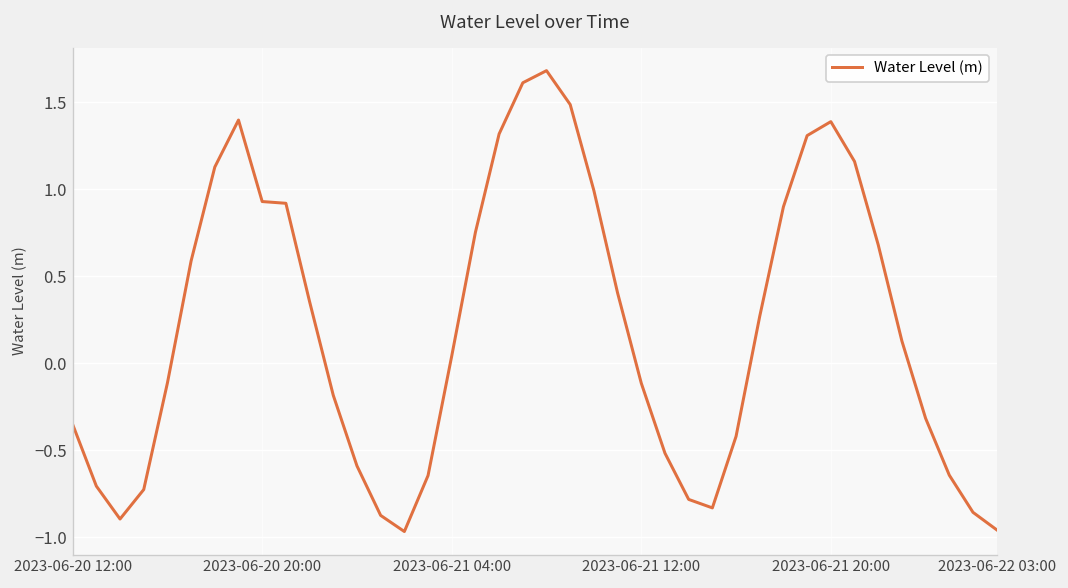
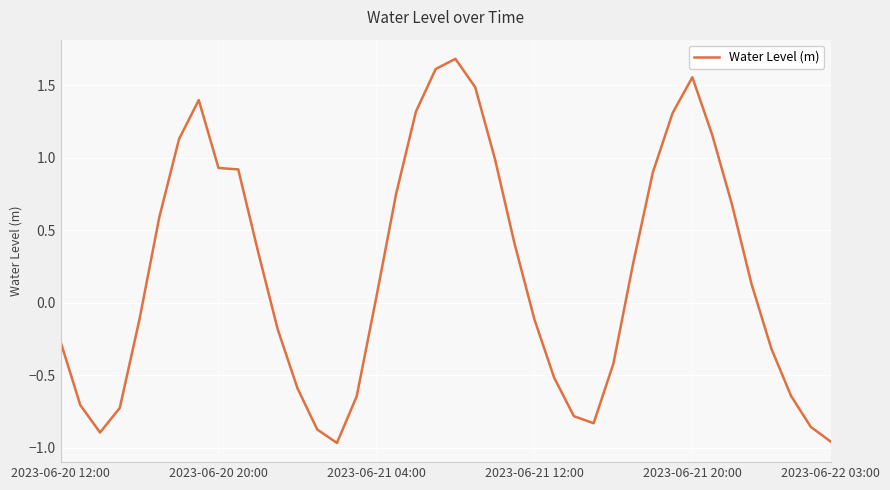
  {
-   "2023-06-20 12:00": -0.35,
+   "2023-06-20 12:00": -0.27,
    "2023-06-20 20:00": 0.93,
    "2023-06-21 04:00": 0.04,
    "2023-06-21 12:00": -0.11,
-   "2023-06-21 20:00": 1.39,
+   "2023-06-21 20:00": 1.55,
    "2023-06-22 03:00": -0.96
  }
